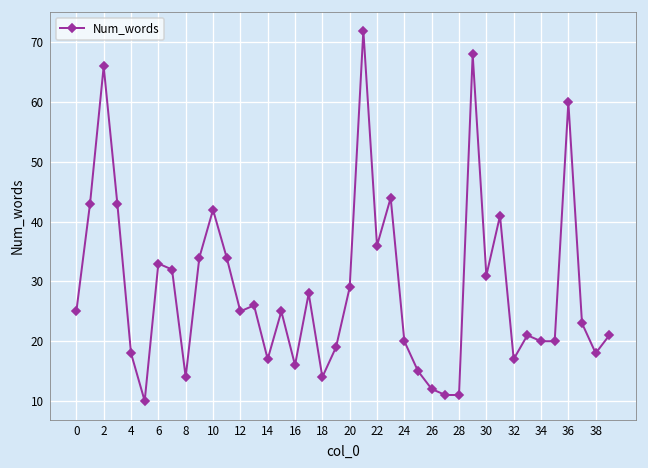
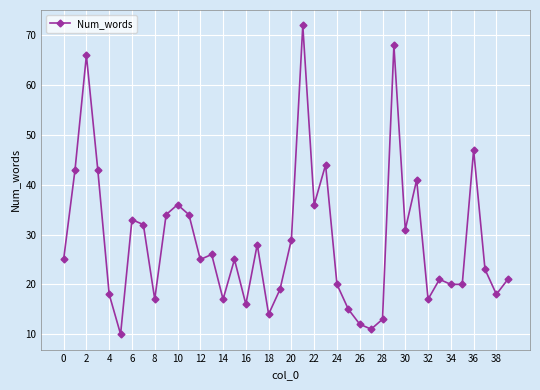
  {
    "0": 25,
    "2": 66,
    "4": 18,
    "6": 33,
-   "8": 14,
-   "10": 42,
+   "8": 17,
+   "10": 36,
    "12": 25,
    "14": 17,
    "16": 16,
    "18": 14,
    "20": 29,
    "22": 36,
    "24": 20,
    "26": 12,
-   "28": 11,
+   "28": 13,
    "30": 31,
    "32": 17,
    "34": 20,
-   "36": 60,
+   "36": 47,
    "38": 18
  }
